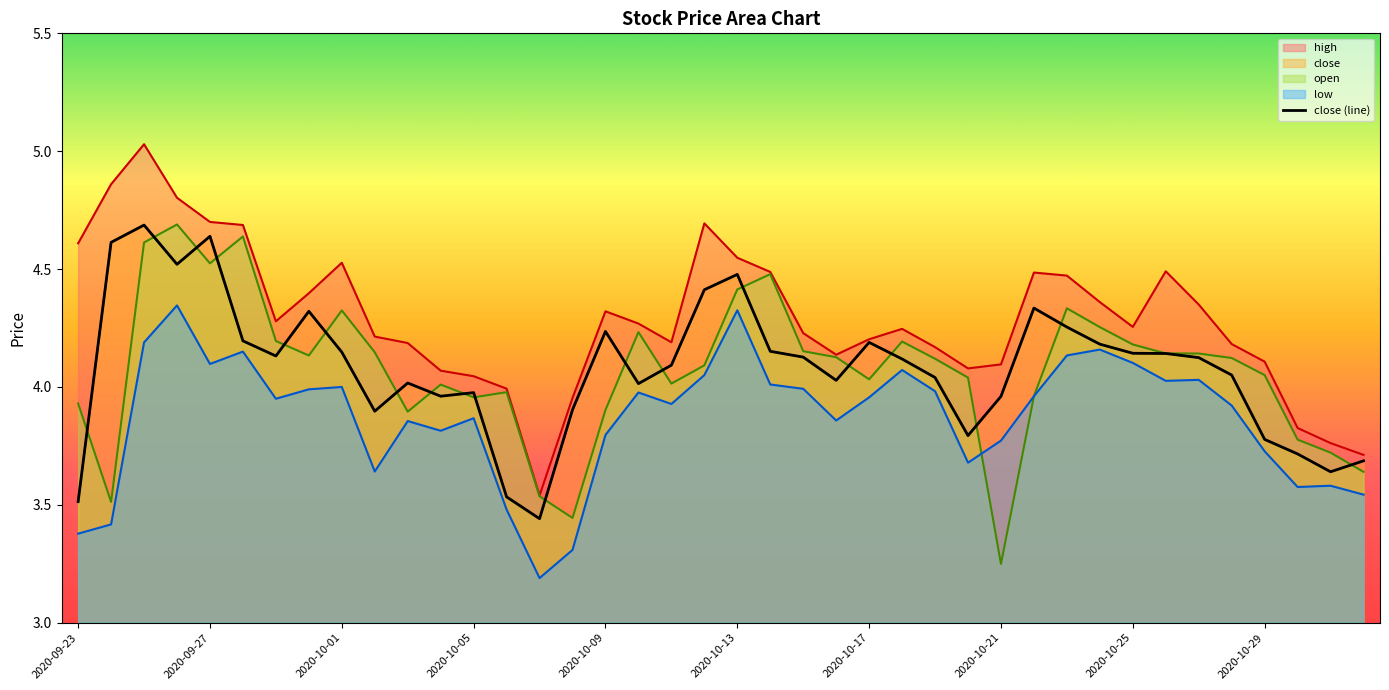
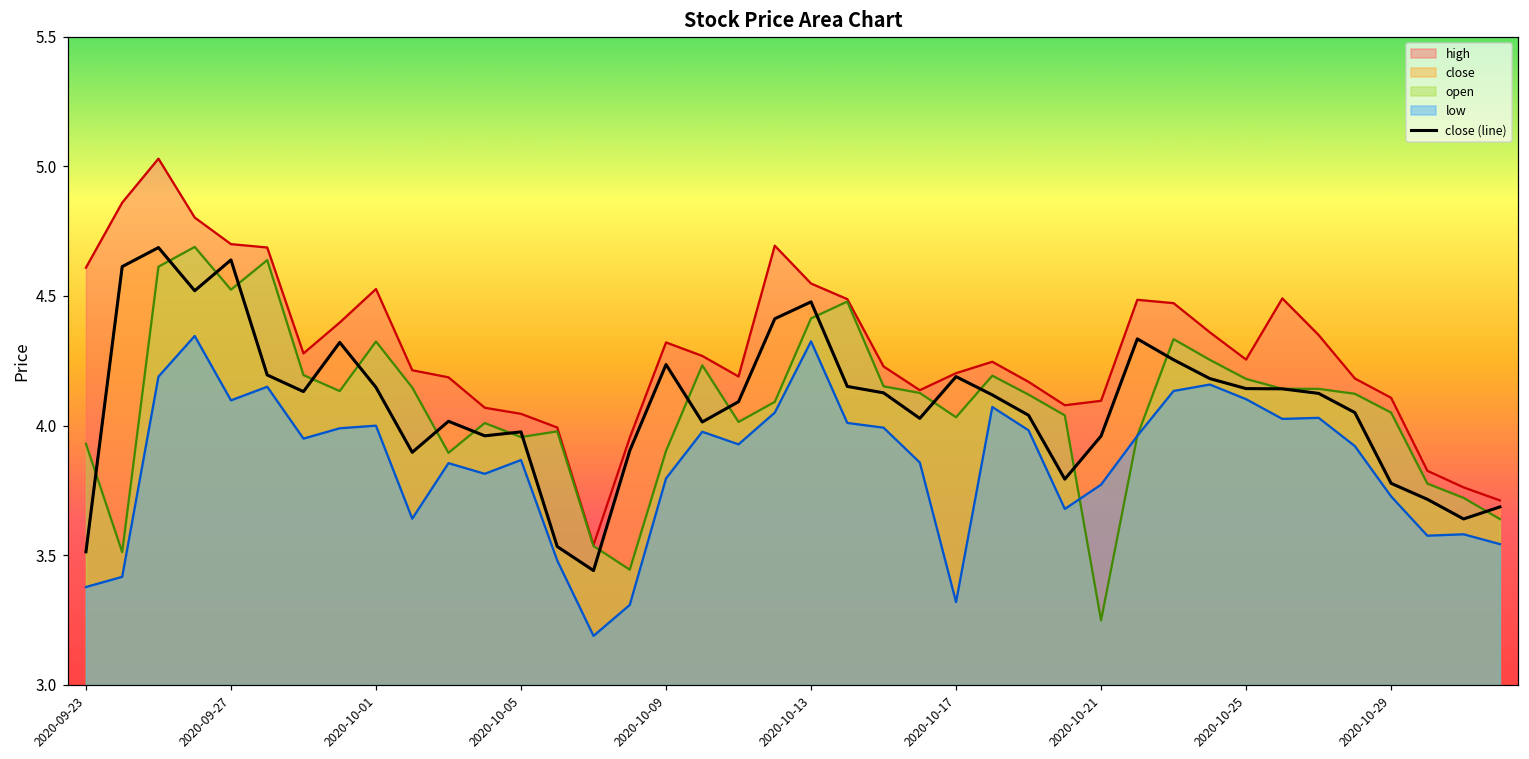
  {
    "open": {
      "2020-09-23": 3.93,
      "2020-09-27": 4.52,
      "2020-10-01": 4.32,
      "2020-10-05": 3.96,
      "2020-10-09": 3.90,
      "2020-10-13": 4.41,
      "2020-10-17": 4.03,
      "2020-10-21": 3.25,
      "2020-10-25": 4.18,
      "2020-10-29": 4.05
    },
    "low": {
      "2020-09-23": 3.38,
      "2020-09-27": 4.10,
      "2020-10-01": 4.00,
      "2020-10-05": 3.87,
      "2020-10-09": 3.80,
      "2020-10-13": 4.33,
-     "2020-10-17": 3.96,
+     "2020-10-17": 3.32,
      "2020-10-21": 3.77,
      "2020-10-25": 4.10,
      "2020-10-29": 3.73
    }
  }
